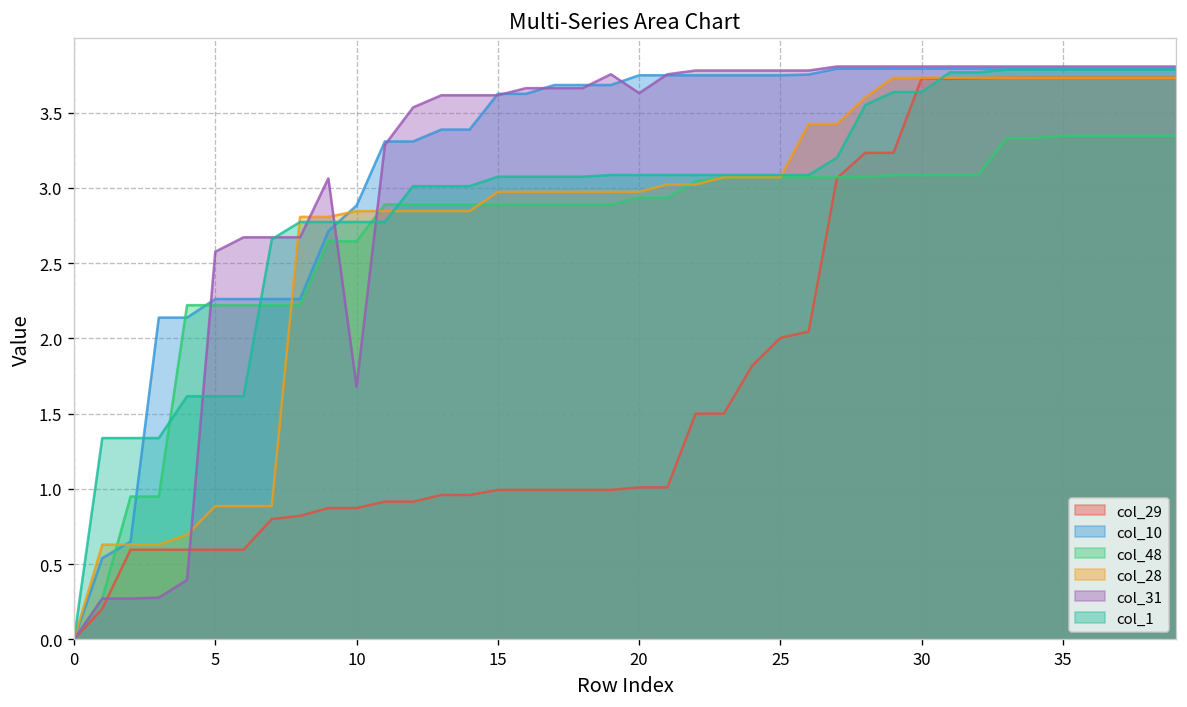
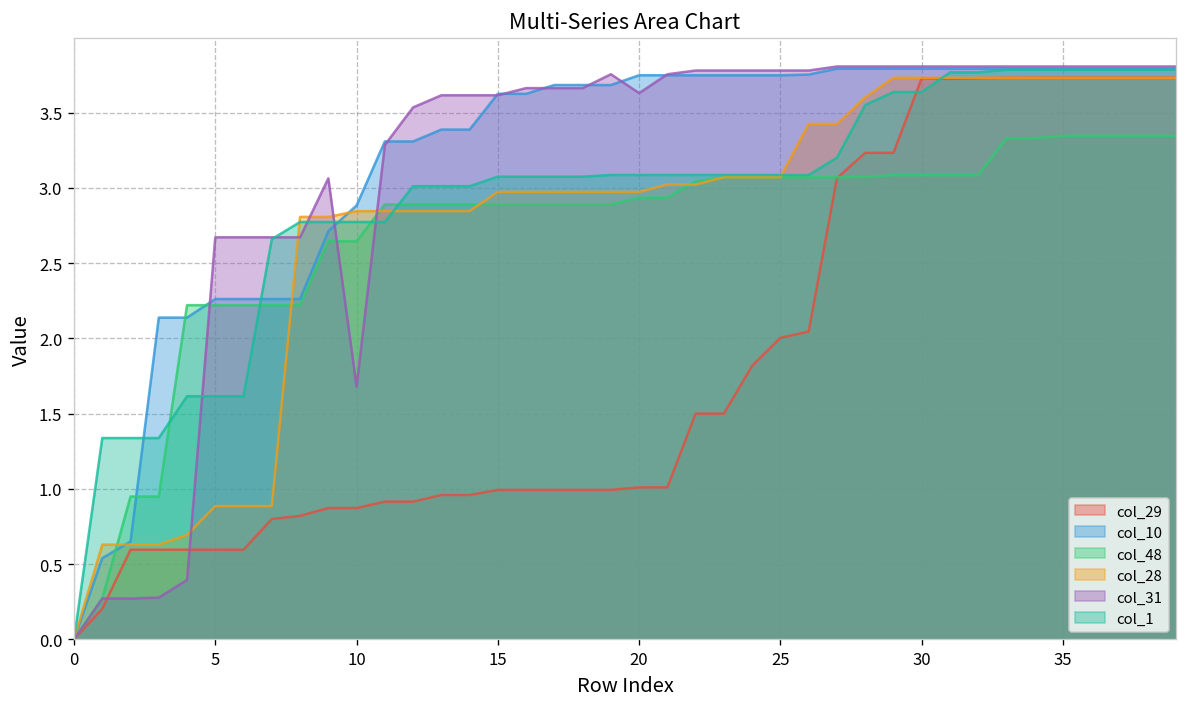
  {
    "col_31": {
-     "5": 2.58,
+     "5": 2.67,
      "10": 1.68,
      "20": 3.63,
      "25": 3.78
    }
  }
